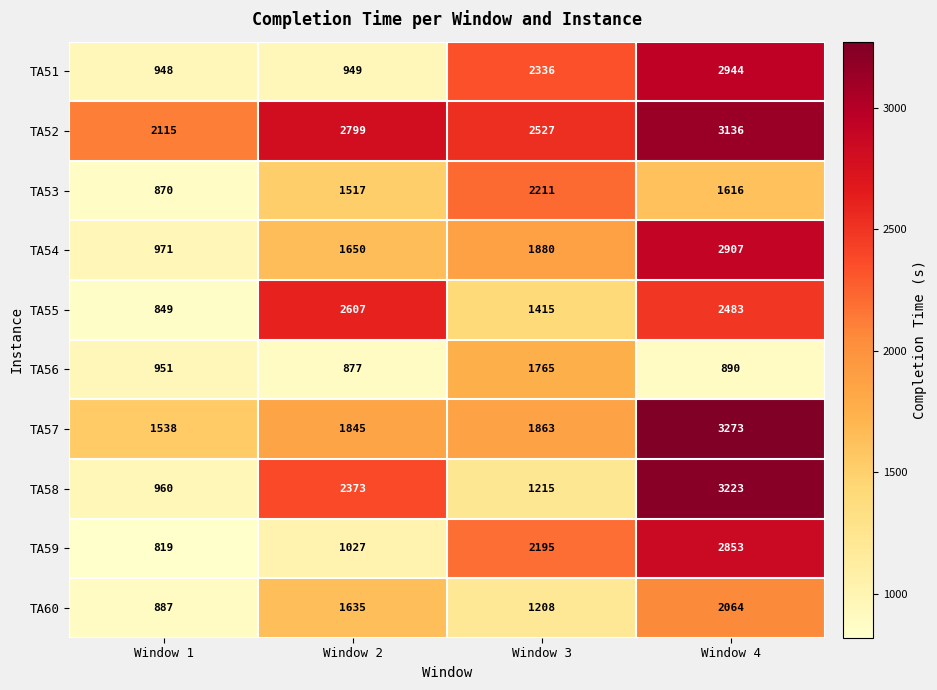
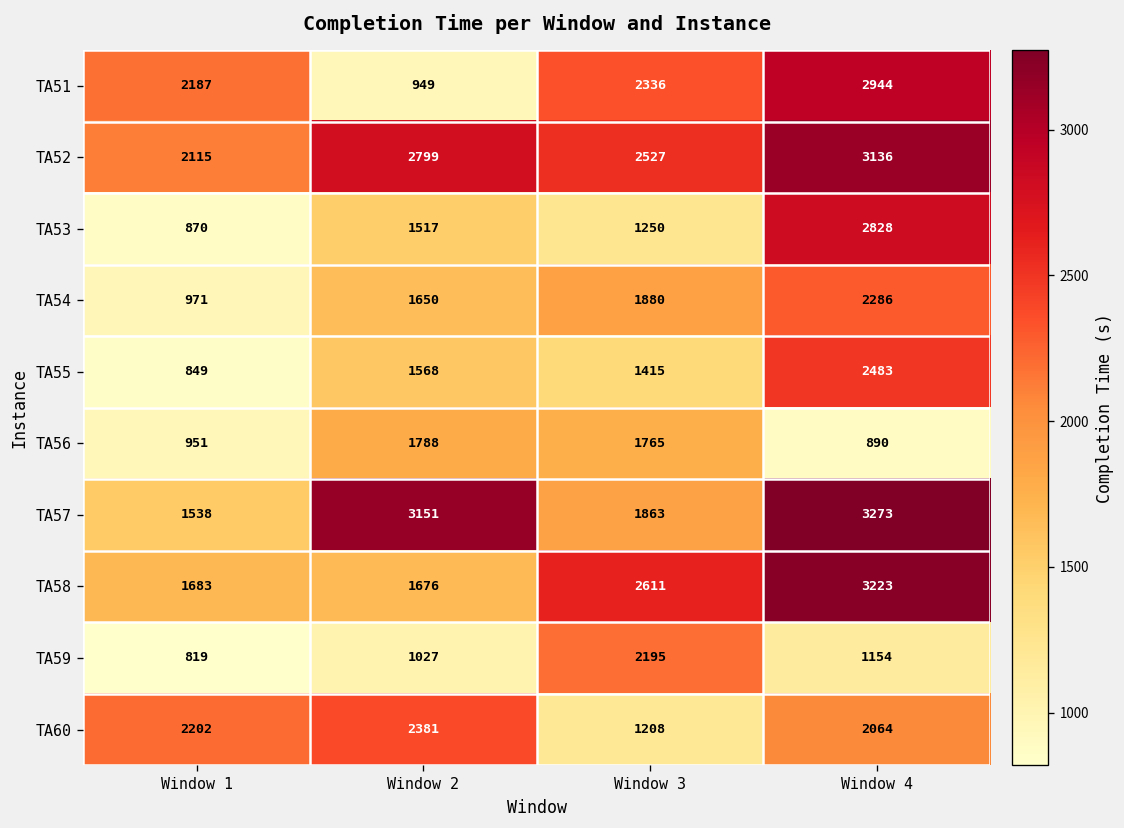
  {
    "TA51": {
-     "Window 1": 948,
+     "Window 1": 2187,
      "Window 2": 949,
      "Window 3": 2336,
      "Window 4": 2944
    },
    "TA52": {
      "Window 1": 2115,
      "Window 2": 2799,
      "Window 3": 2527,
      "Window 4": 3136
    },
    "TA53": {
      "Window 1": 870,
      "Window 2": 1517,
-     "Window 3": 2211,
-     "Window 4": 1616
+     "Window 3": 1250,
+     "Window 4": 2828
    },
    "TA54": {
      "Window 1": 971,
      "Window 2": 1650,
      "Window 3": 1880,
-     "Window 4": 2907
+     "Window 4": 2286
    },
    "TA55": {
      "Window 1": 849,
-     "Window 2": 2607,
+     "Window 2": 1568,
      "Window 3": 1415,
      "Window 4": 2483
    },
    "TA56": {
      "Window 1": 951,
-     "Window 2": 877,
+     "Window 2": 1788,
      "Window 3": 1765,
      "Window 4": 890
    },
    "TA57": {
      "Window 1": 1538,
-     "Window 2": 1845,
+     "Window 2": 3151,
      "Window 3": 1863,
      "Window 4": 3273
    },
    "TA58": {
-     "Window 1": 960,
-     "Window 2": 2373,
-     "Window 3": 1215,
+     "Window 1": 1683,
+     "Window 2": 1676,
+     "Window 3": 2611,
      "Window 4": 3223
    },
    "TA59": {
      "Window 1": 819,
      "Window 2": 1027,
      "Window 3": 2195,
-     "Window 4": 2853
+     "Window 4": 1154
    },
    "TA60": {
-     "Window 1": 887,
-     "Window 2": 1635,
+     "Window 1": 2202,
+     "Window 2": 2381,
      "Window 3": 1208,
      "Window 4": 2064
    }
  }
